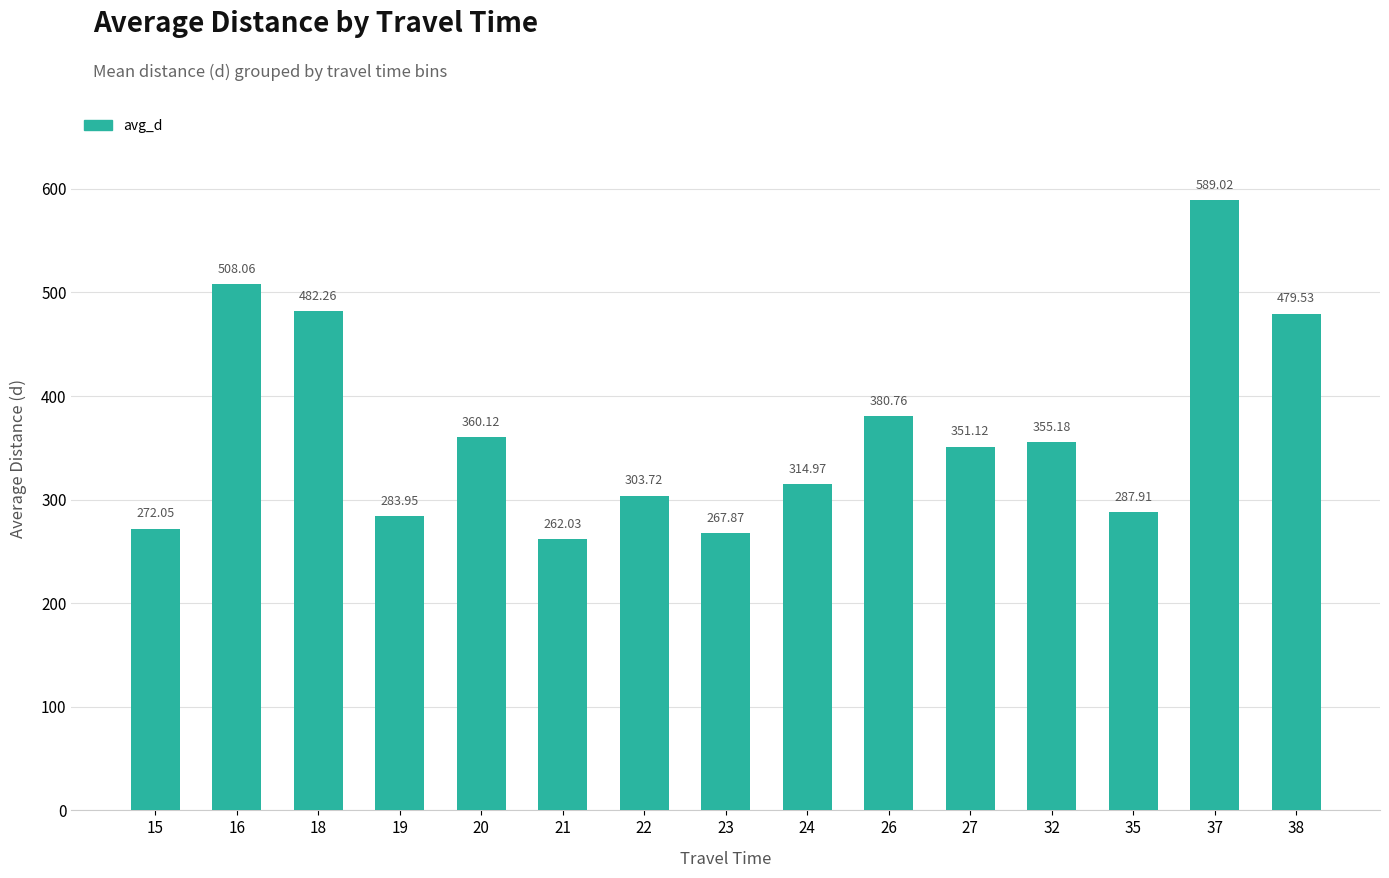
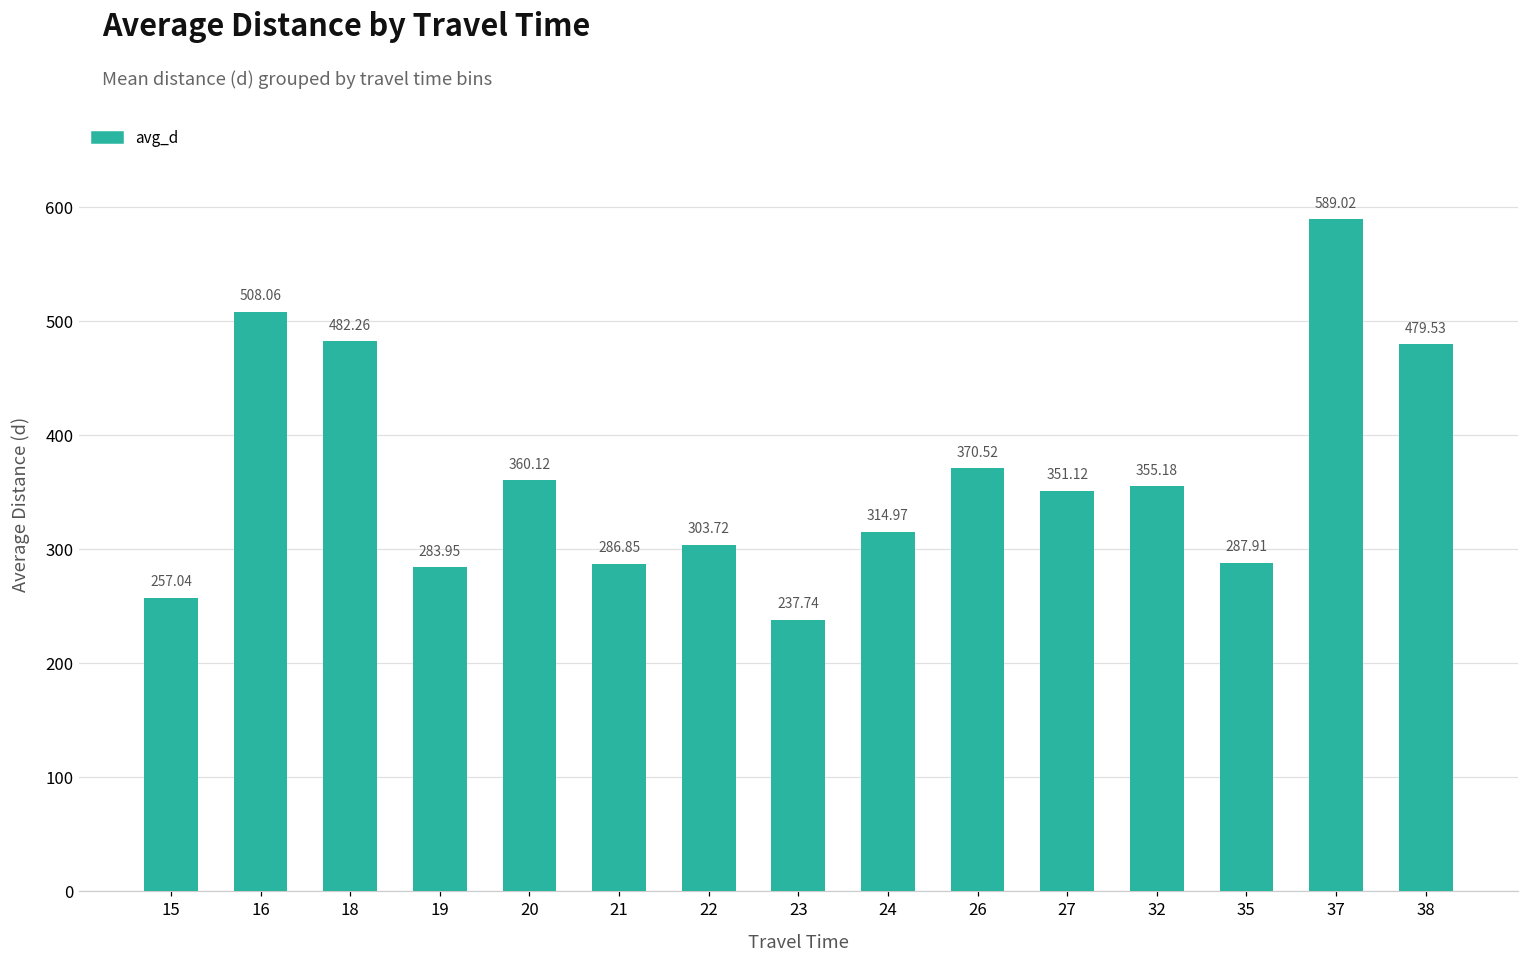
  {
-   "15": 272.05,
+   "15": 257.04,
    "16": 508.06,
    "18": 482.26,
    "19": 283.95,
    "20": 360.12,
-   "21": 262.03,
+   "21": 286.85,
    "22": 303.72,
-   "23": 267.87,
+   "23": 237.74,
    "24": 314.97,
-   "26": 380.76,
+   "26": 370.52,
    "27": 351.12,
    "32": 355.18,
    "35": 287.91,
    "37": 589.02,
    "38": 479.53
  }
